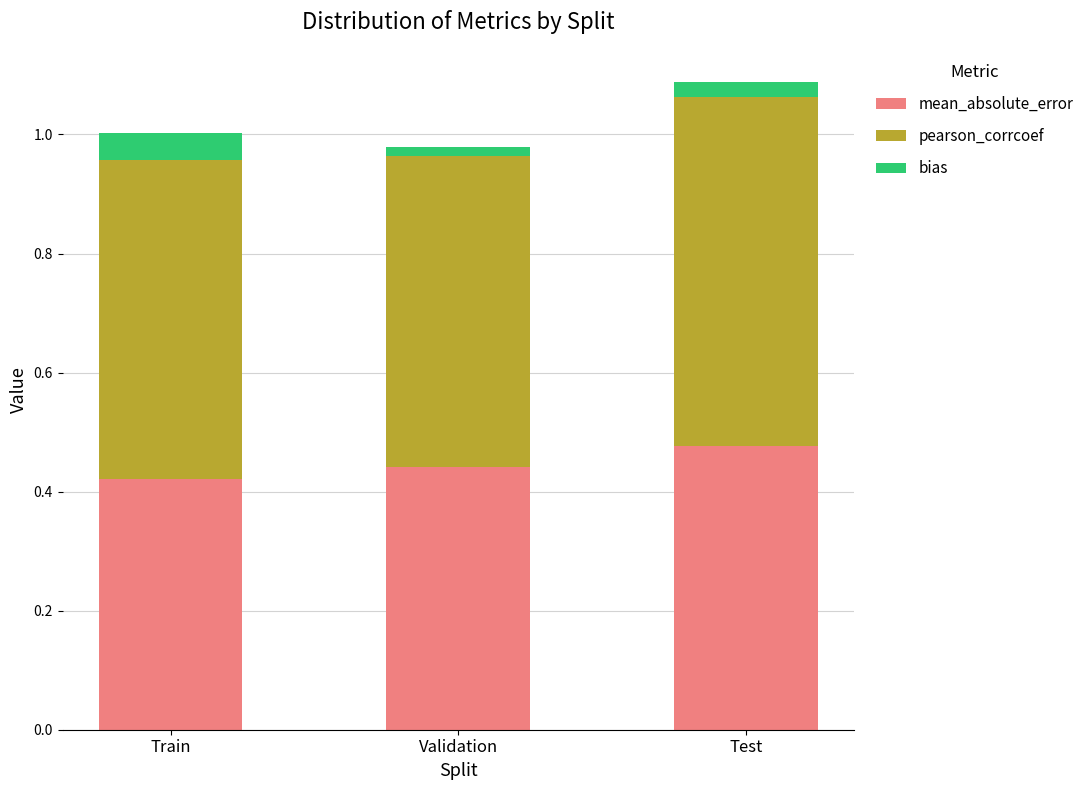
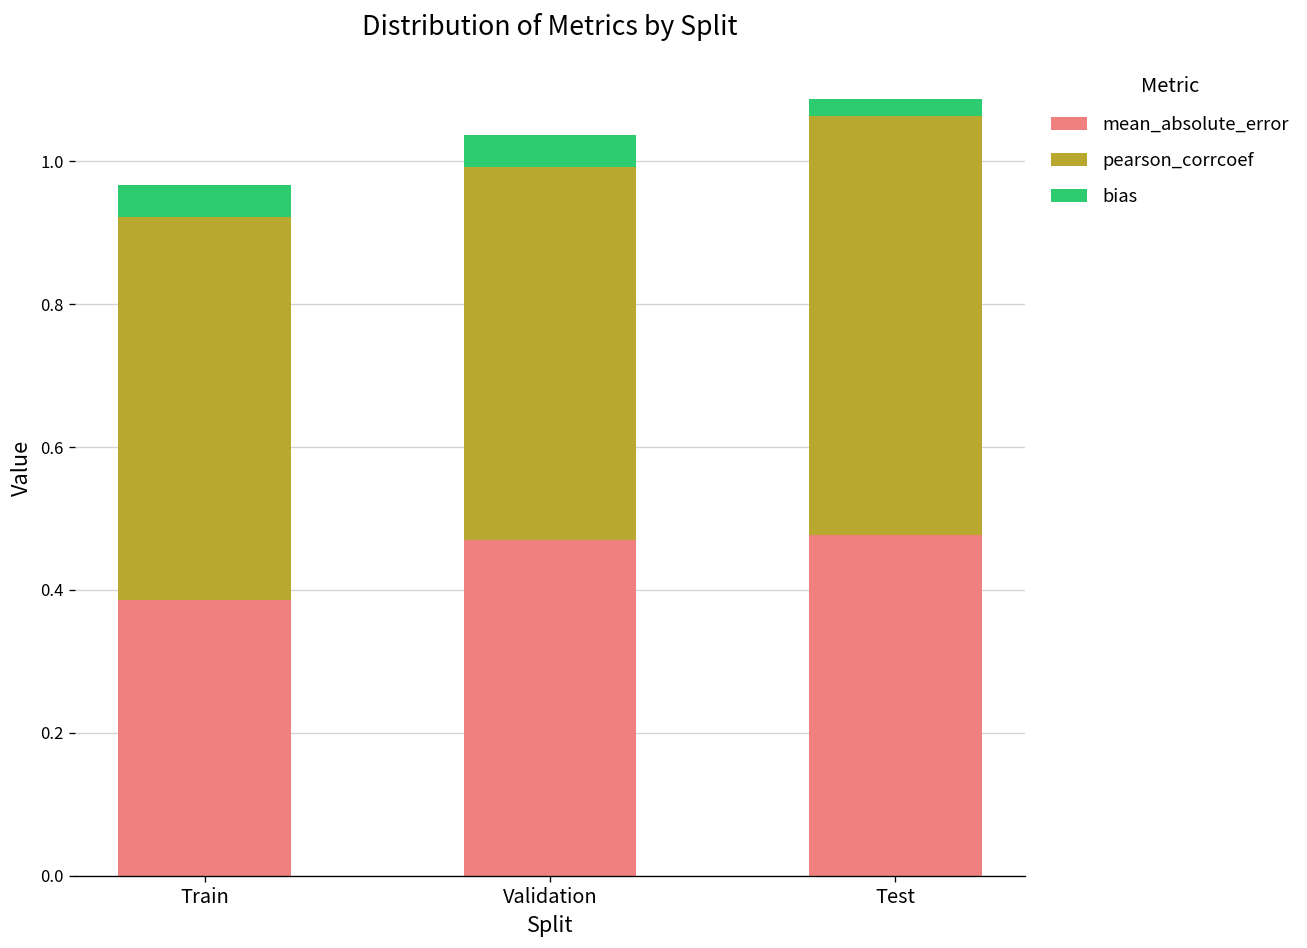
  {
    "mean_absolute_error": {
-     "Train": 0.42,
-     "Validation": 0.44,
+     "Train": 0.39,
+     "Validation": 0.47,
      "Test": 0.48
    },
    "pearson_corrcoef": {
      "Train": 0.58,
      "Validation": 0.52,
      "Test": 0.59
    },
    "bias": {
-     "Validation": 0.02,
+     "Validation": 0.04,
      "Test": 0.02
    }
  }
